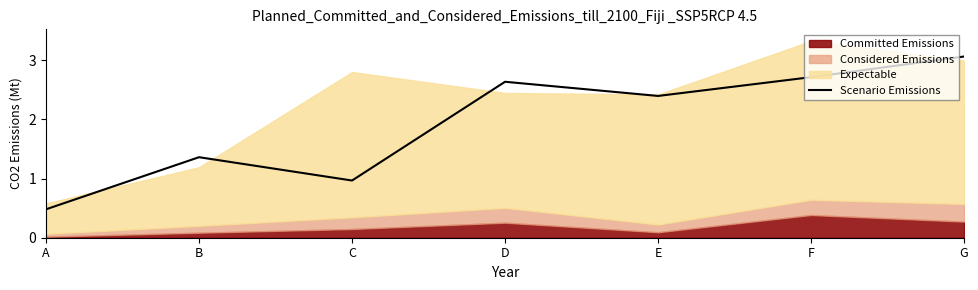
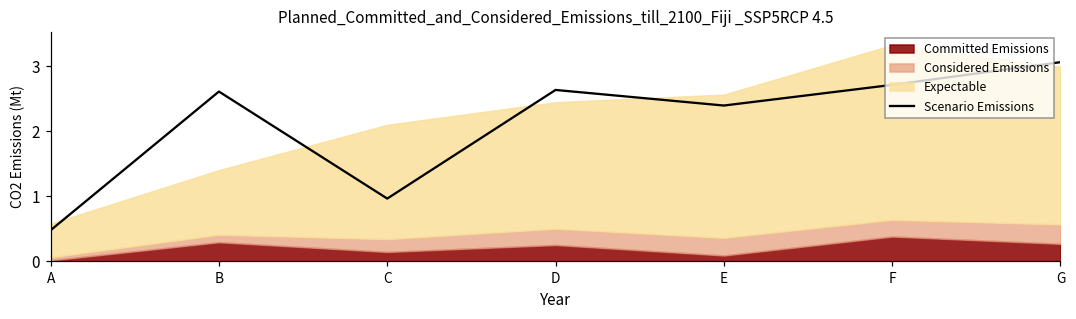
  {
    "Scenario Emissions": {
      "A": 0.5,
-     "B": 1.4,
+     "B": 2.6,
      "C": 1.0,
      "D": 2.6,
      "G": 3.1
    },
    "Committed Emissions": {
-     "B": 0.1,
+     "B": 0.3,
      "C": 0.1,
      "D": 0.3,
      "E": 0.1,
      "F": 0.4,
      "G": 0.3
    },
    "Considered Emissions": {
      "A": 0.0,
      "B": 0.1,
      "C": 0.2,
      "D": 0.3,
-     "E": 0.1,
+     "E": 0.3,
      "F": 0.3,
      "G": 0.3
    },
    "Expectable": {
      "A": 0.5,
      "B": 1.0,
-     "C": 2.5,
+     "C": 1.8,
      "D": 1.9,
      "G": 2.4
    }
  }
